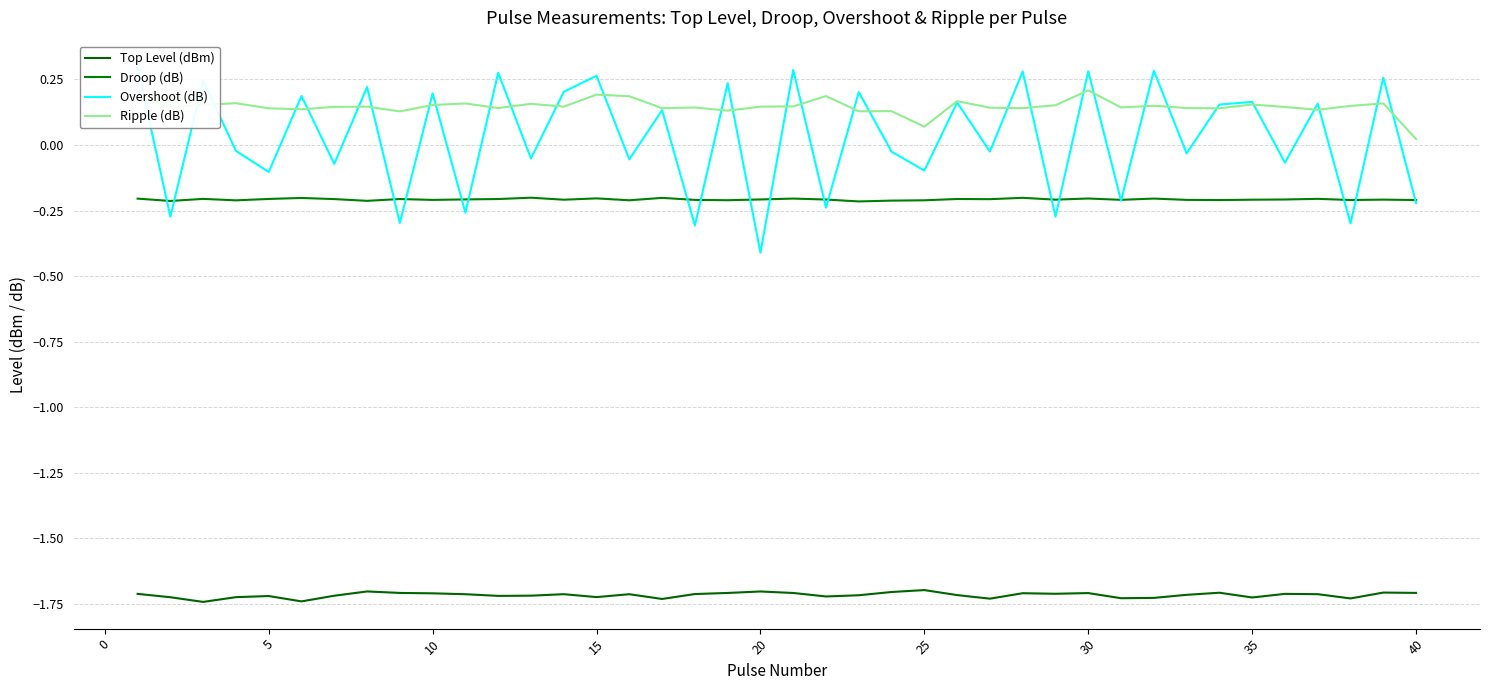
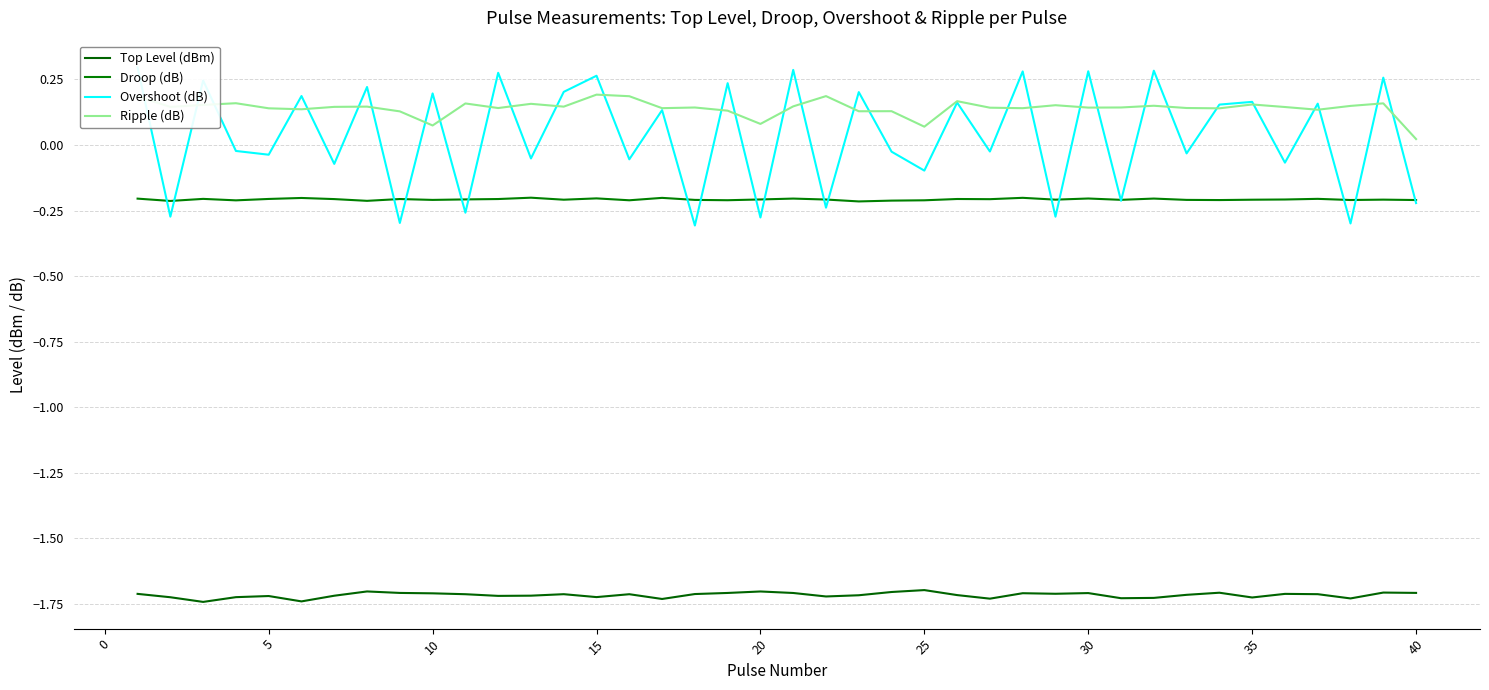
  {
    "Overshoot (dB)": {
-     "5": -0.10,
+     "5": -0.04,
      "10": 0.20,
      "15": 0.26,
-     "20": -0.41,
+     "20": -0.28,
      "25": -0.10,
      "30": 0.28,
      "35": 0.16,
      "40": -0.22
    },
    "Ripple (dB)": {
      "5": 0.14,
-     "10": 0.15,
+     "10": 0.07,
      "15": 0.19,
-     "20": 0.15,
+     "20": 0.08,
      "25": 0.07,
-     "30": 0.21,
+     "30": 0.14,
      "35": 0.15,
      "40": 0.02
    }
  }
